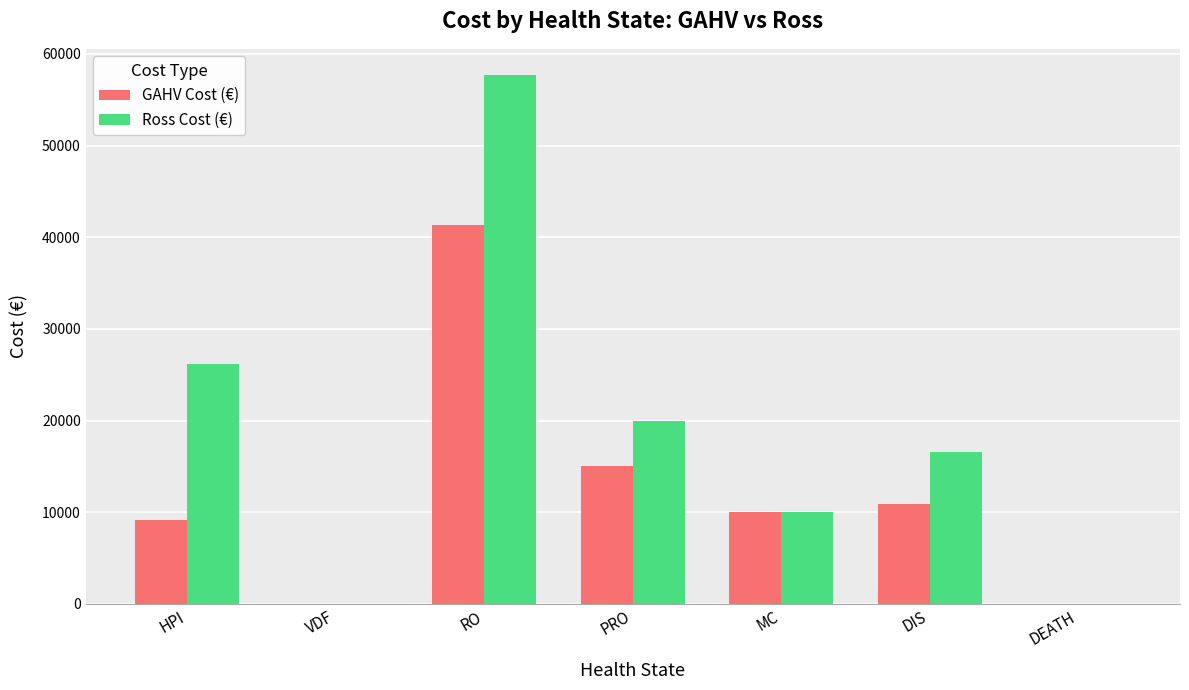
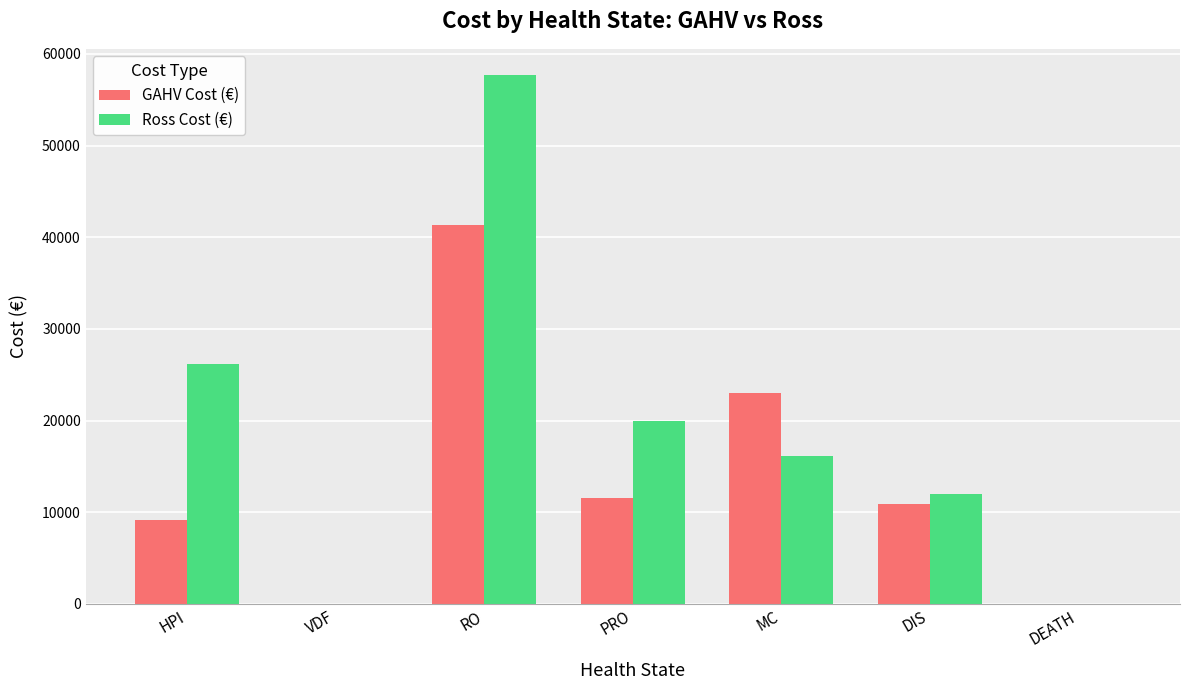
  {
    "GAHV Cost (€)": {
      "HPI": 9000,
      "VDF": 0,
      "RO": 41000,
-     "PRO": 15000,
-     "MC": 10000,
+     "PRO": 12000,
+     "MC": 23000,
      "DIS": 11000,
      "DEATH": 0
    },
    "Ross Cost (€)": {
      "HPI": 26000,
      "VDF": 0,
      "RO": 58000,
      "PRO": 20000,
-     "MC": 10000,
-     "DIS": 17000,
+     "MC": 16000,
+     "DIS": 12000,
      "DEATH": 0
    }
  }
